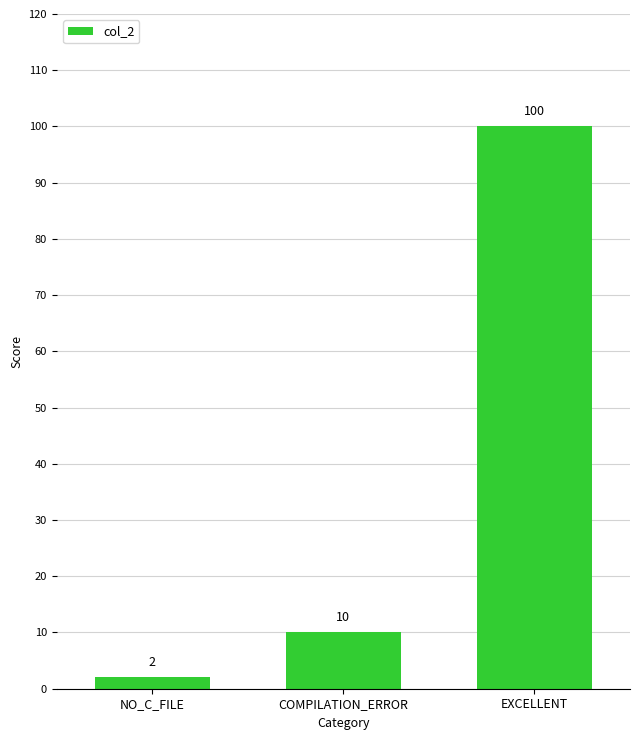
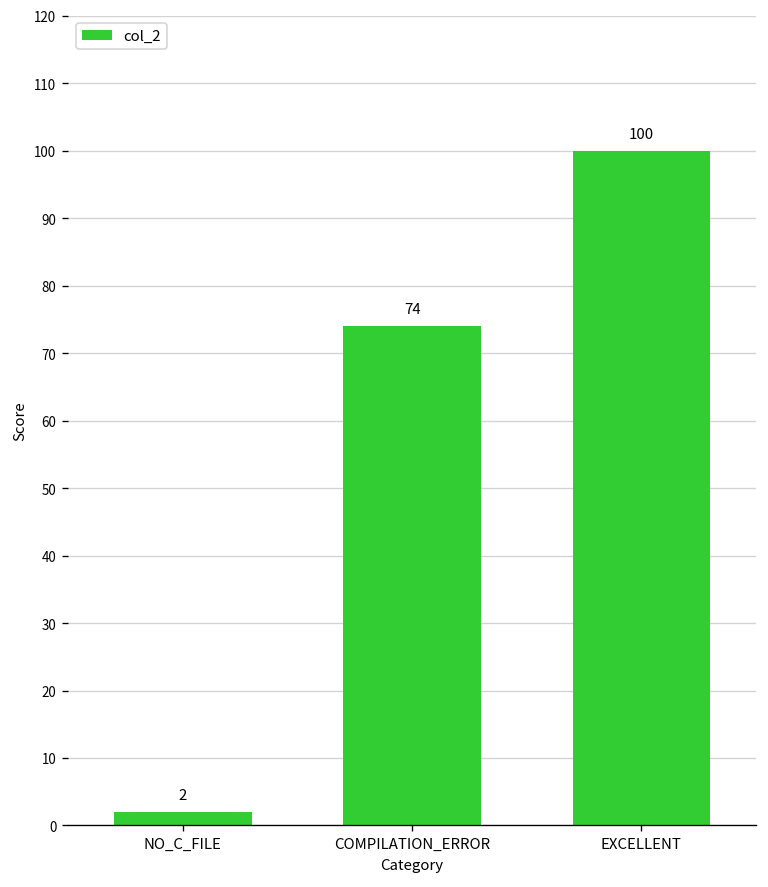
  {
    "NO_C_FILE": 2,
-   "COMPILATION_ERROR": 10,
+   "COMPILATION_ERROR": 74,
    "EXCELLENT": 100
  }
